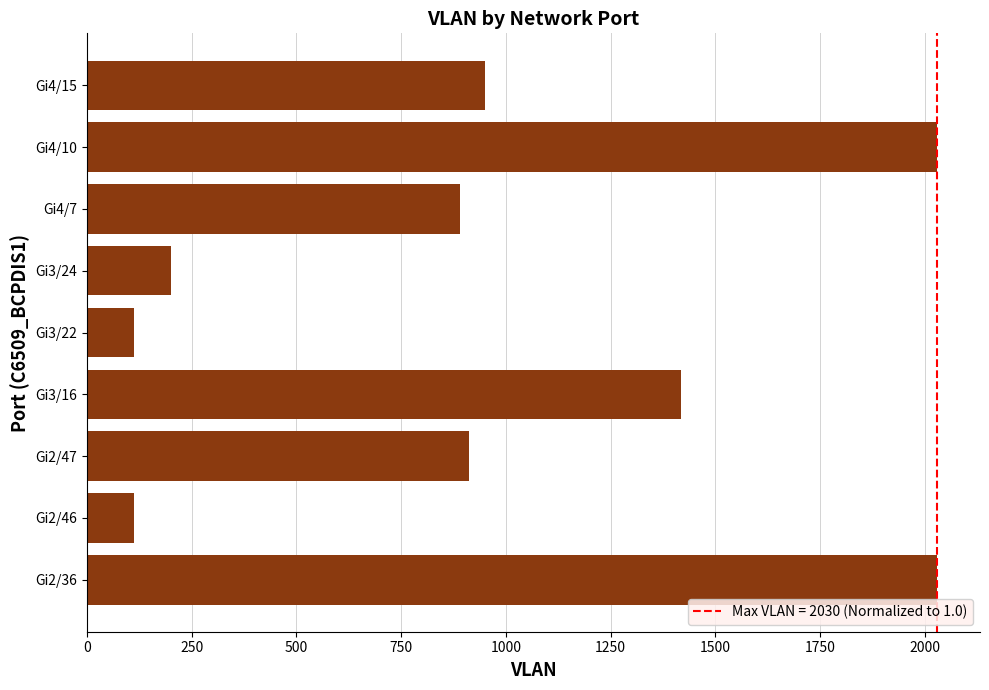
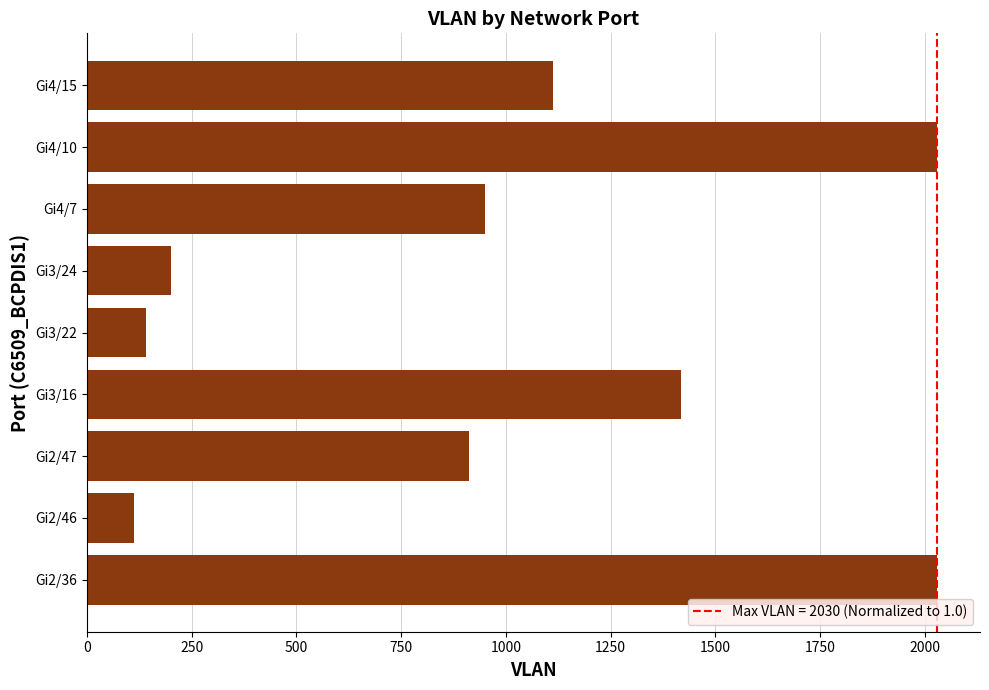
  {
-   "Gi4/15": 950,
+   "Gi4/15": 1110,
    "Gi4/10": 2030,
-   "Gi4/7": 890,
+   "Gi4/7": 950,
    "Gi3/24": 200,
-   "Gi3/22": 110,
+   "Gi3/22": 140,
    "Gi3/16": 1420,
    "Gi2/47": 910,
    "Gi2/46": 110,
    "Gi2/36": 2030
  }
